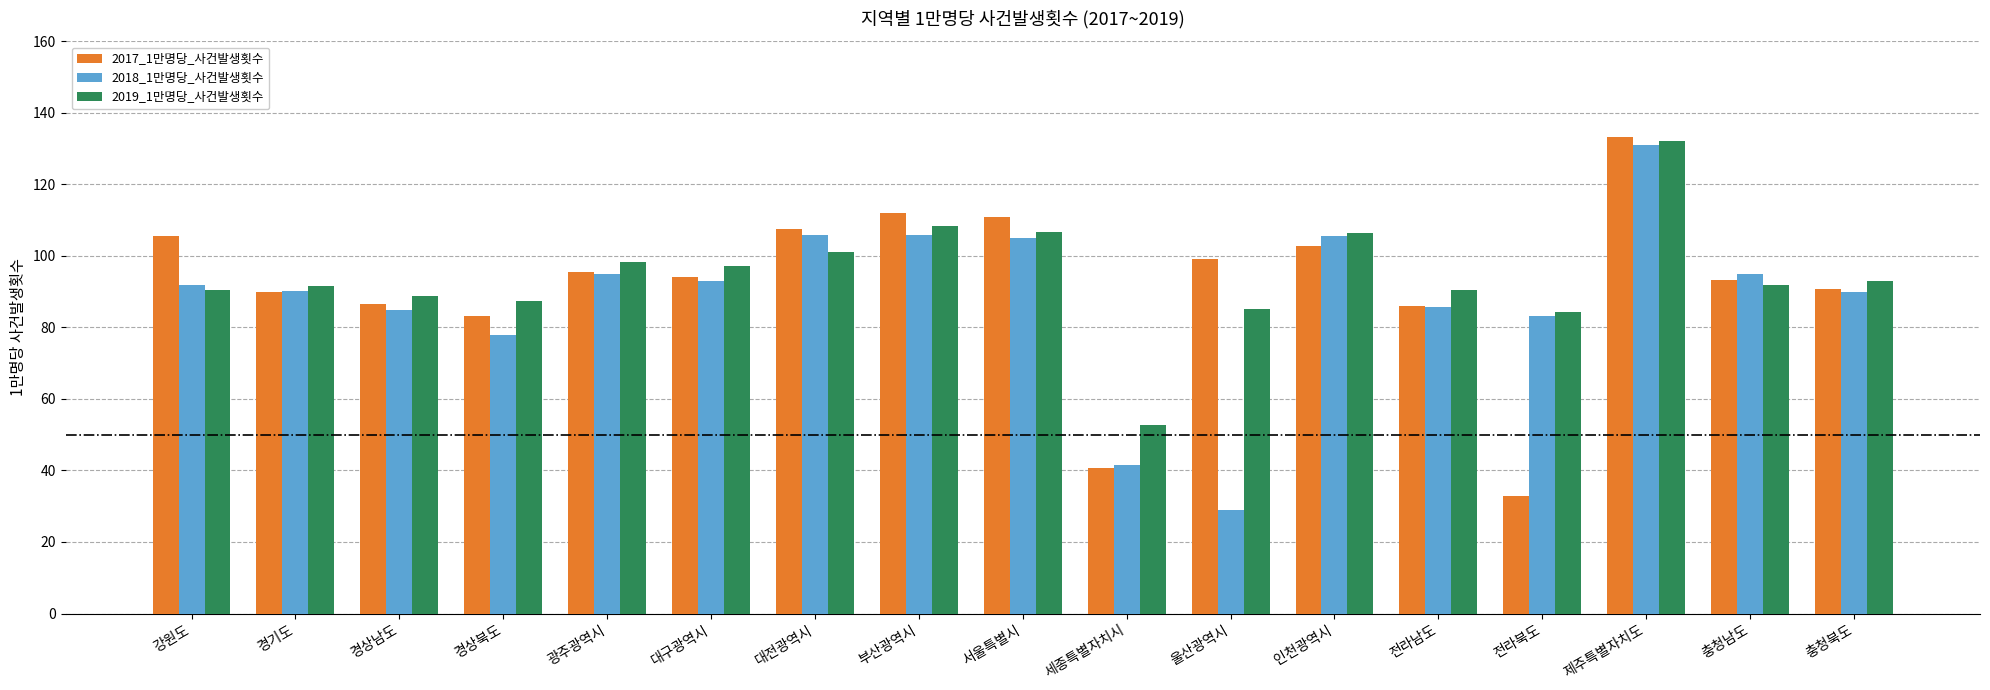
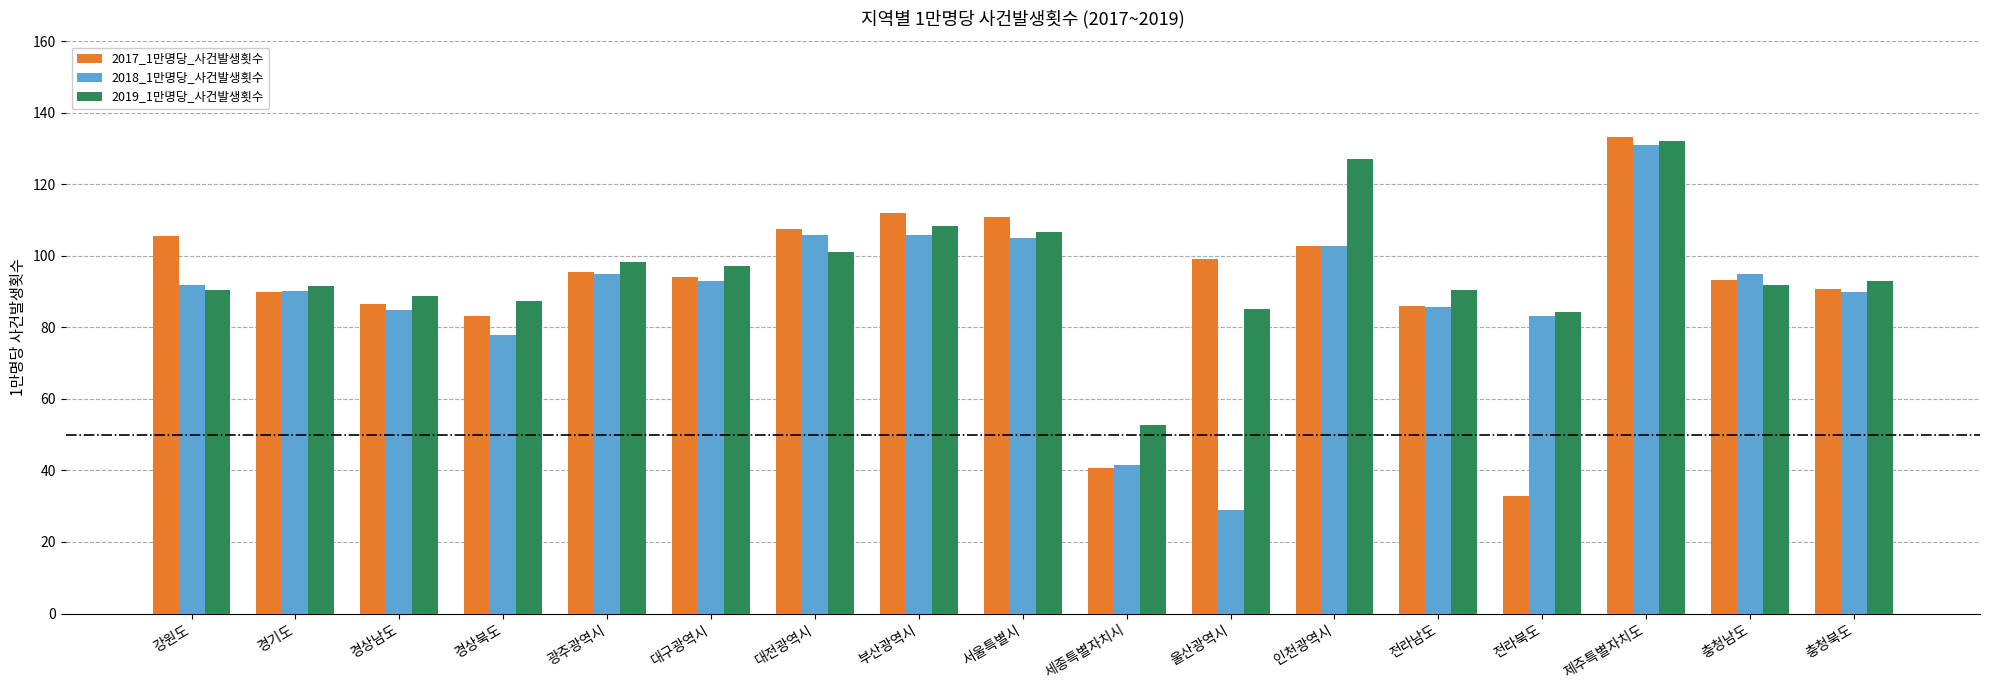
  {
    "2017_1만명당_사건발생횟수": {
      "강원도": 106,
      "경기도": 90,
      "경상남도": 87,
      "경상북도": 83,
      "광주광역시": 96,
      "대구광역시": 94,
      "대전광역시": 108,
      "부산광역시": 112,
      "서울특별시": 111,
      "세종특별자치시": 41,
      "울산광역시": 99,
      "인천광역시": 103,
      "전라남도": 86,
      "전라북도": 33,
      "제주특별자치도": 133,
      "충청남도": 93,
      "충청북도": 91
    },
    "2018_1만명당_사건발생횟수": {
      "강원도": 92,
      "경기도": 90,
      "경상남도": 85,
      "경상북도": 78,
      "광주광역시": 95,
      "대구광역시": 93,
      "대전광역시": 106,
      "부산광역시": 106,
      "서울특별시": 105,
      "세종특별자치시": 41,
      "울산광역시": 29,
-     "인천광역시": 105,
+     "인천광역시": 103,
      "전라남도": 86,
      "전라북도": 83,
      "제주특별자치도": 131,
      "충청남도": 95,
      "충청북도": 90
    },
    "2019_1만명당_사건발생횟수": {
      "강원도": 90,
      "경기도": 92,
      "경상남도": 89,
      "경상북도": 87,
      "광주광역시": 98,
      "대구광역시": 97,
      "대전광역시": 101,
      "부산광역시": 108,
      "서울특별시": 107,
      "세종특별자치시": 53,
      "울산광역시": 85,
-     "인천광역시": 106,
+     "인천광역시": 127,
      "전라남도": 90,
      "전라북도": 84,
      "제주특별자치도": 132,
      "충청남도": 92,
      "충청북도": 93
    }
  }
